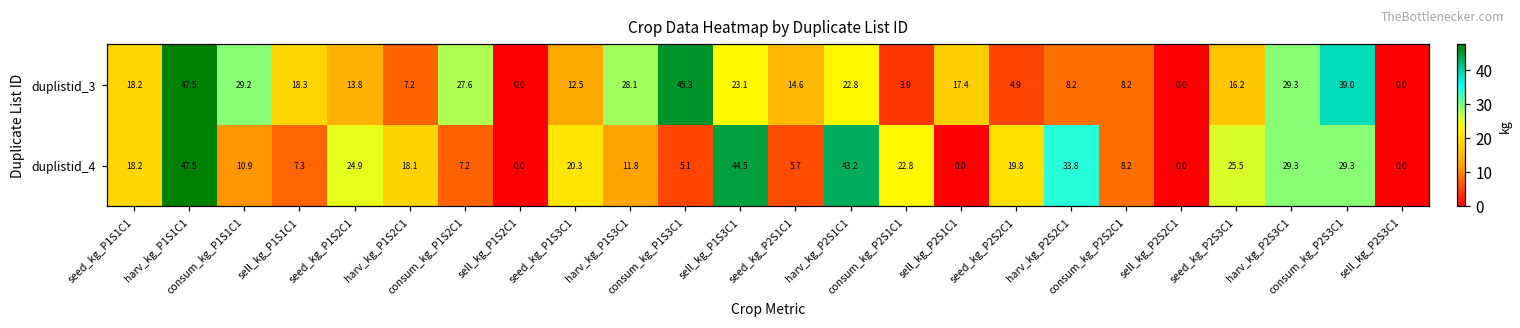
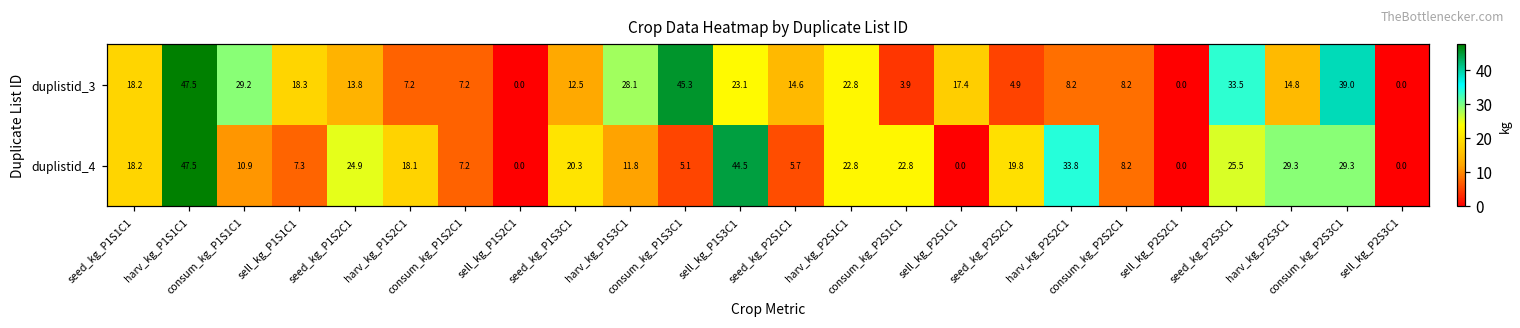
  {
    "duplistid_3": {
      "seed_kg_P1S1C1": 18.2,
      "harv_kg_P1S1C1": 47.5,
      "consum_kg_P1S1C1": 29.2,
      "sell_kg_P1S1C1": 18.3,
      "seed_kg_P1S2C1": 13.8,
      "harv_kg_P1S2C1": 7.2,
-     "consum_kg_P1S2C1": 27.6,
+     "consum_kg_P1S2C1": 7.2,
      "sell_kg_P1S2C1": 0.0,
      "seed_kg_P1S3C1": 12.5,
      "harv_kg_P1S3C1": 28.1,
      "consum_kg_P1S3C1": 45.3,
      "sell_kg_P1S3C1": 23.1,
      "seed_kg_P2S1C1": 14.6,
      "harv_kg_P2S1C1": 22.8,
      "consum_kg_P2S1C1": 3.9,
      "sell_kg_P2S1C1": 17.4,
      "seed_kg_P2S2C1": 4.9,
      "harv_kg_P2S2C1": 8.2,
      "consum_kg_P2S2C1": 8.2,
      "sell_kg_P2S2C1": 0.0,
-     "seed_kg_P2S3C1": 16.2,
-     "harv_kg_P2S3C1": 29.3,
+     "seed_kg_P2S3C1": 33.5,
+     "harv_kg_P2S3C1": 14.8,
      "consum_kg_P2S3C1": 39.0,
      "sell_kg_P2S3C1": 0.0
    },
    "duplistid_4": {
      "seed_kg_P1S1C1": 18.2,
      "harv_kg_P1S1C1": 47.5,
      "consum_kg_P1S1C1": 10.9,
      "sell_kg_P1S1C1": 7.3,
      "seed_kg_P1S2C1": 24.9,
      "harv_kg_P1S2C1": 18.1,
      "consum_kg_P1S2C1": 7.2,
      "sell_kg_P1S2C1": 0.0,
      "seed_kg_P1S3C1": 20.3,
      "harv_kg_P1S3C1": 11.8,
      "consum_kg_P1S3C1": 5.1,
      "sell_kg_P1S3C1": 44.5,
      "seed_kg_P2S1C1": 5.7,
-     "harv_kg_P2S1C1": 43.2,
+     "harv_kg_P2S1C1": 22.8,
      "consum_kg_P2S1C1": 22.8,
      "sell_kg_P2S1C1": 0.0,
      "seed_kg_P2S2C1": 19.8,
      "harv_kg_P2S2C1": 33.8,
      "consum_kg_P2S2C1": 8.2,
      "sell_kg_P2S2C1": 0.0,
      "seed_kg_P2S3C1": 25.5,
      "harv_kg_P2S3C1": 29.3,
      "consum_kg_P2S3C1": 29.3,
      "sell_kg_P2S3C1": 0.0
    }
  }
